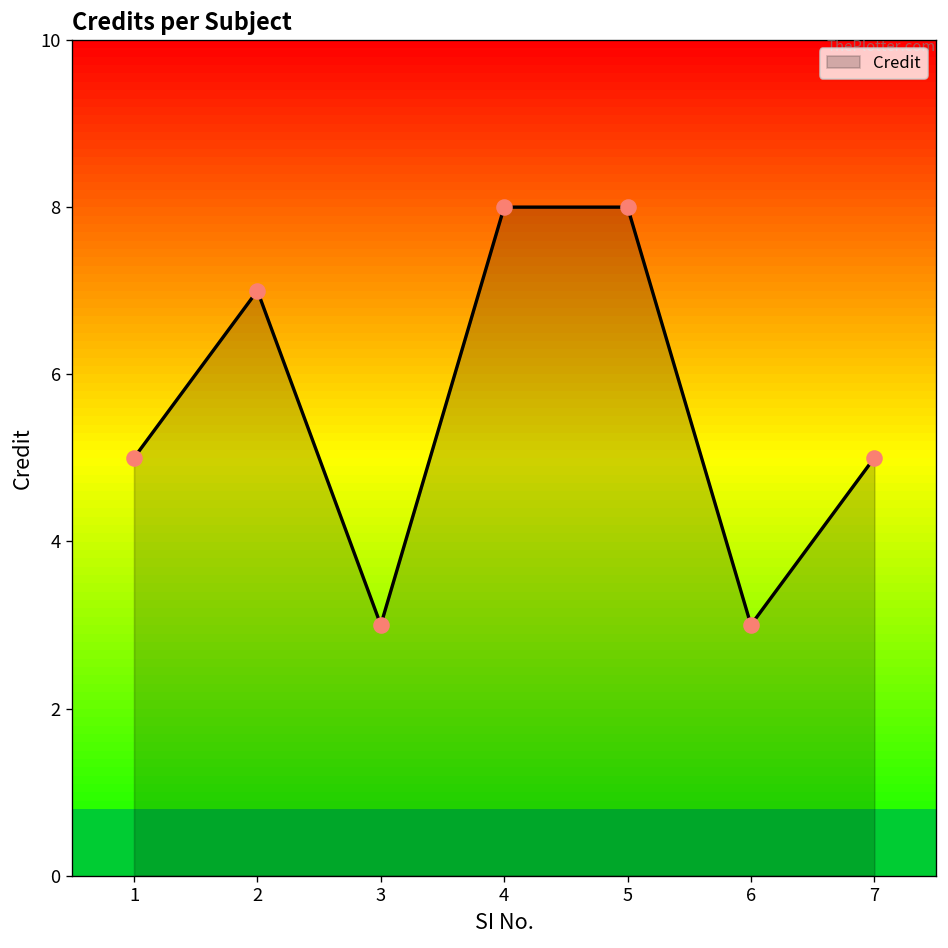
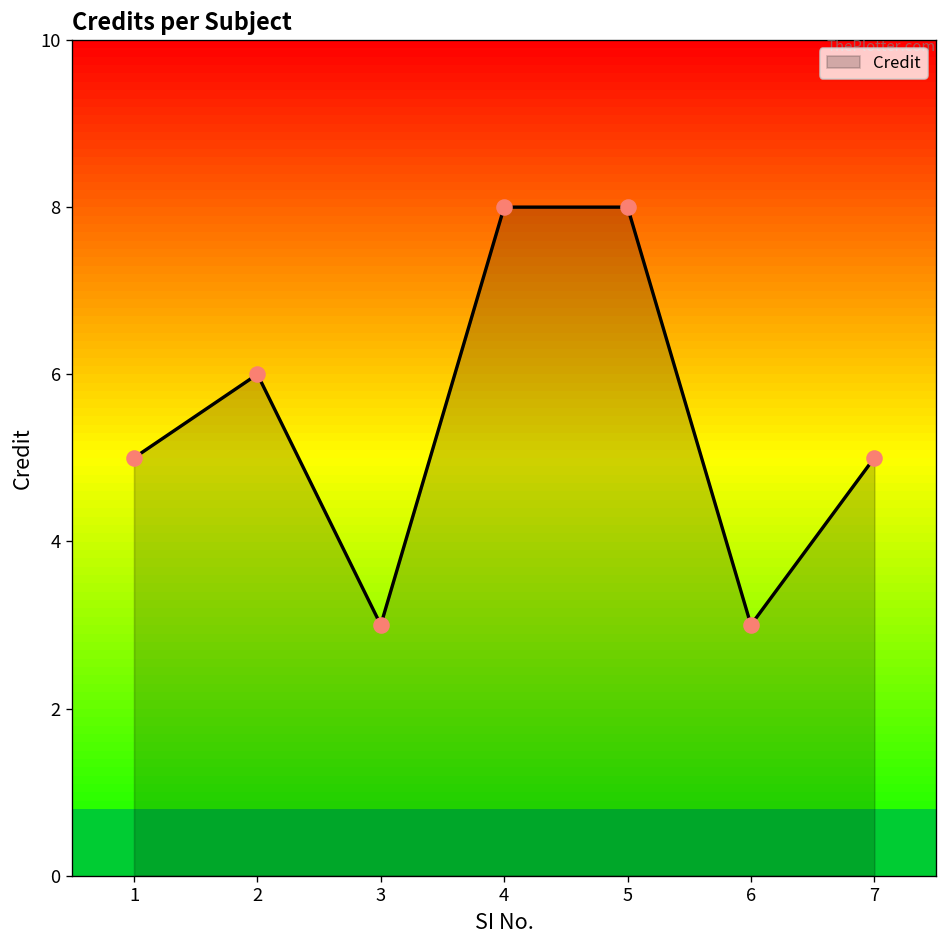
  {
    "1": 5,
-   "2": 7,
+   "2": 6,
    "3": 3,
    "4": 8,
    "5": 8,
    "6": 3,
    "7": 5
  }
